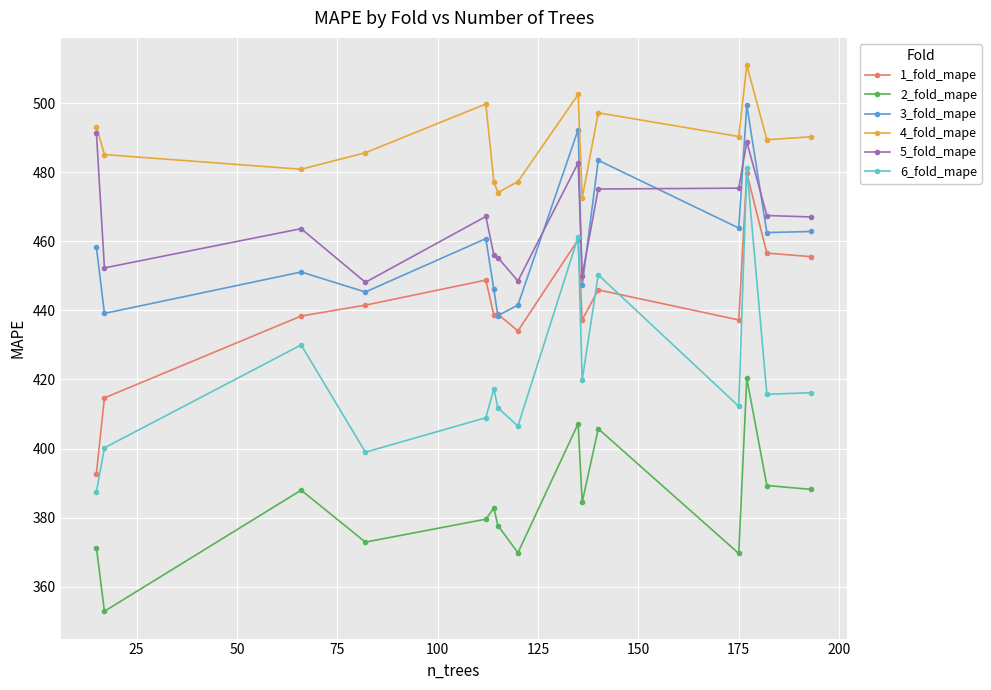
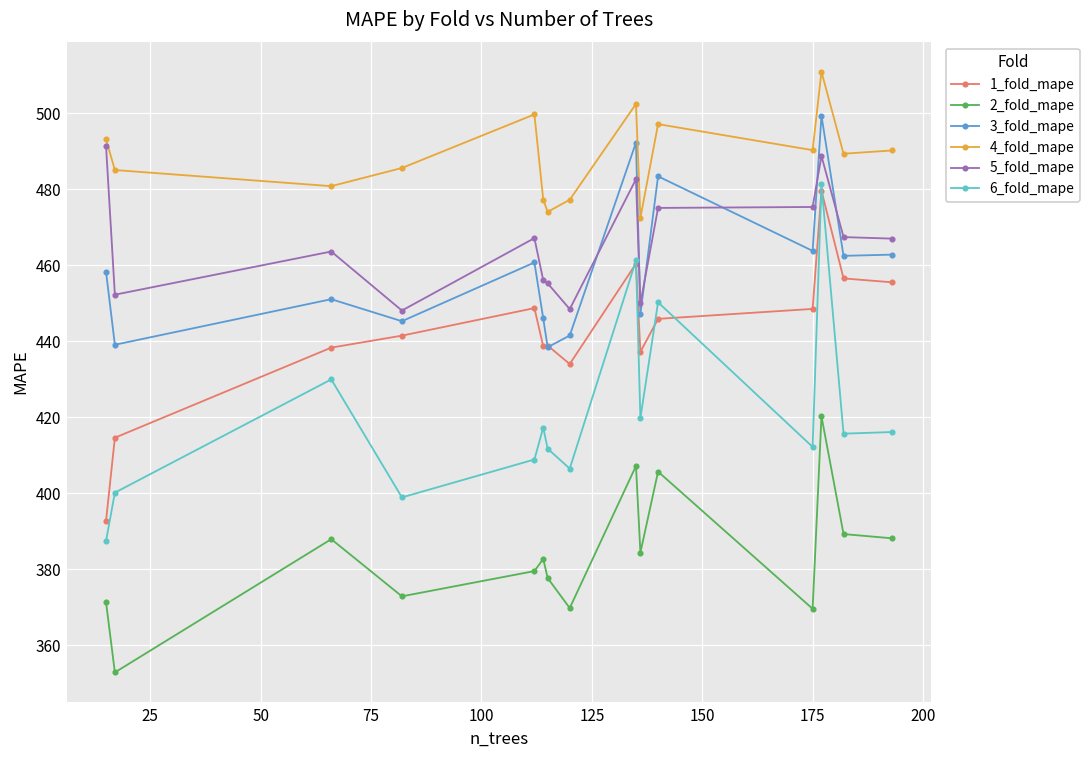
  {
    "1_fold_mape": {
-     "175": 437
+     "175": 449
    },
    "2_fold_mape": {
      "175": 370
    },
    "4_fold_mape": {
      "175": 490
    },
    "5_fold_mape": {
      "175": 475
    }
  }
